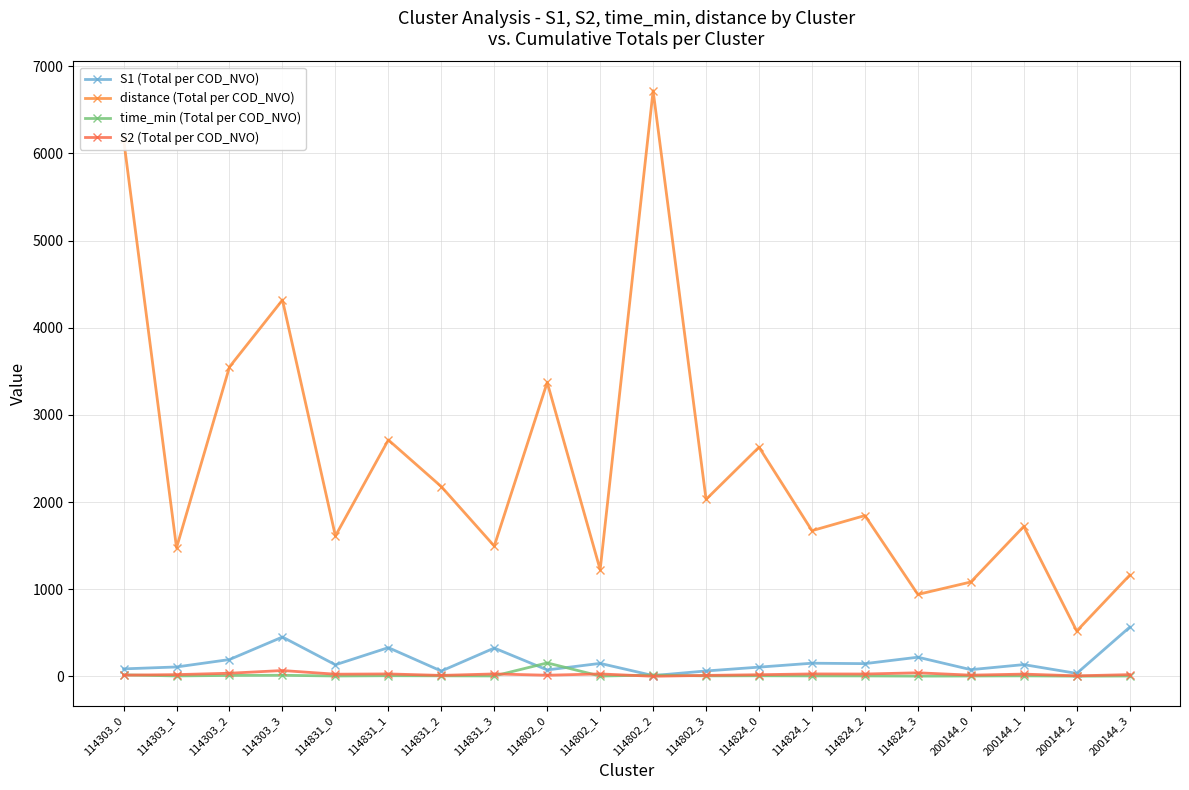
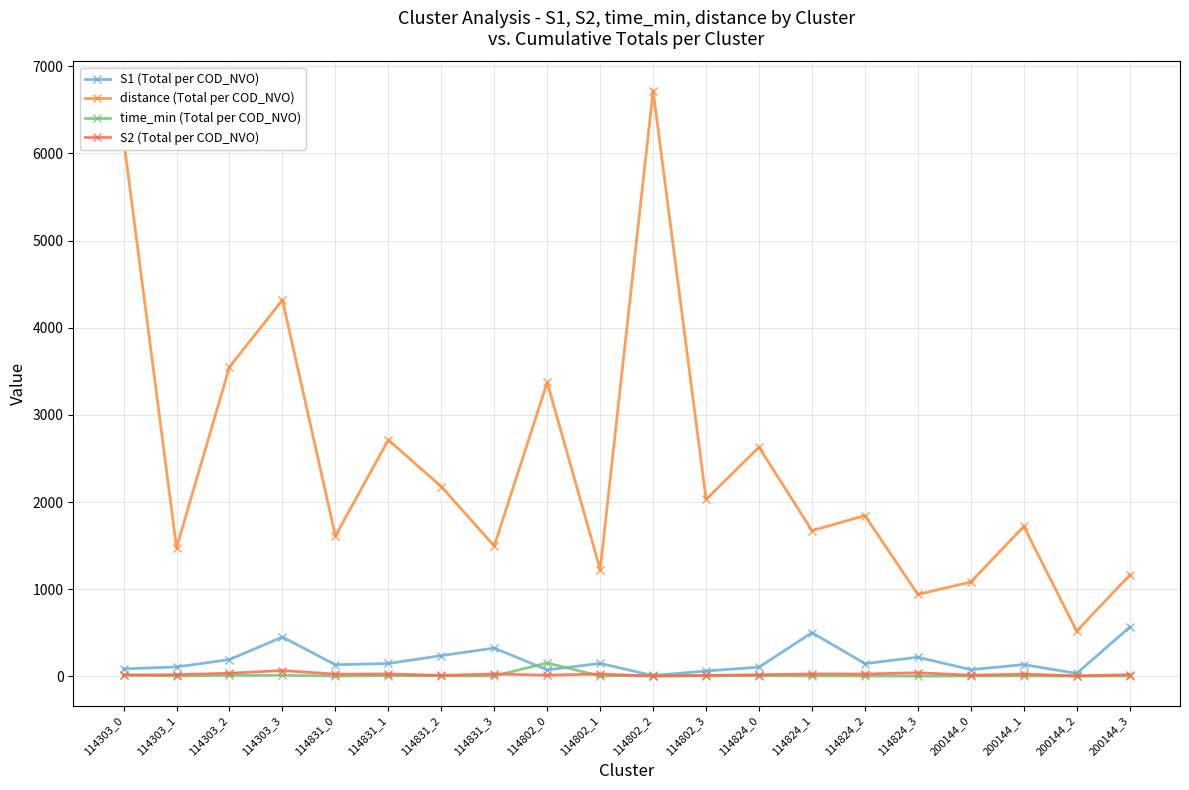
  {
    "S1 (Total per COD_NVO)": {
      "114303_0": 100,
      "114303_1": 100,
      "114303_2": 200,
      "114303_3": 500,
      "114831_0": 100,
-     "114831_1": 300,
-     "114831_2": 100,
+     "114831_1": 100,
+     "114831_2": 200,
      "114831_3": 300,
      "114802_0": 100,
      "114802_1": 100,
      "114802_3": 100,
      "114824_0": 100,
-     "114824_1": 200,
+     "114824_1": 500,
      "114824_2": 100,
      "114824_3": 200,
      "200144_0": 100,
      "200144_1": 100,
      "200144_3": 600
    },
    "time_min (Total per COD_NVO)": {
      "114303_3": 0,
      "114802_0": 200,
      "114824_3": 0
    }
  }
